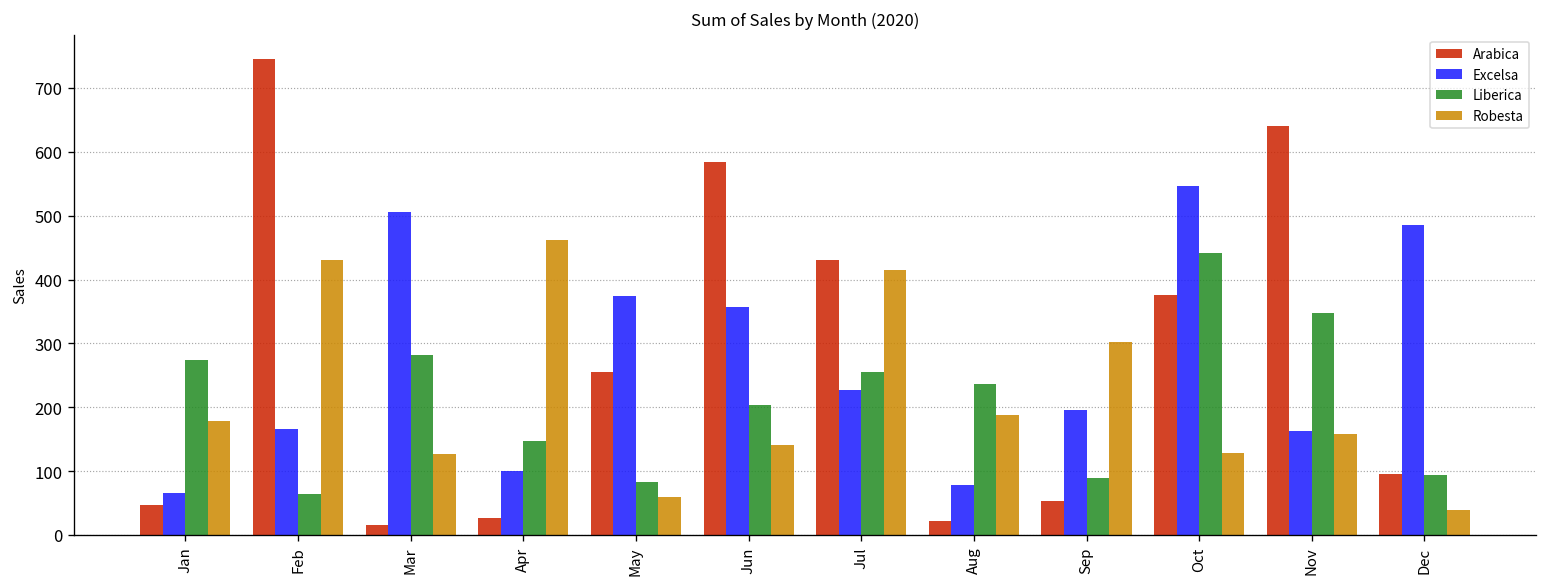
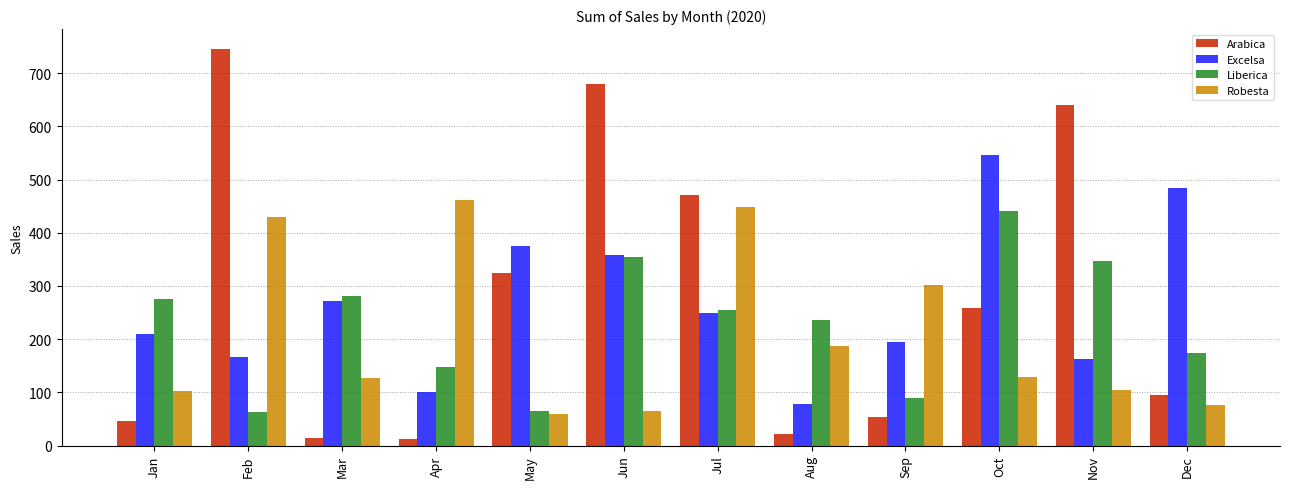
  {
    "Arabica": {
      "Jan": 50,
      "Feb": 750,
      "Mar": 20,
-     "Apr": 30,
-     "May": 260,
-     "Jun": 580,
-     "Jul": 430,
+     "Apr": 10,
+     "May": 320,
+     "Jun": 680,
+     "Jul": 470,
      "Aug": 20,
      "Sep": 50,
-     "Oct": 380,
+     "Oct": 260,
      "Nov": 640,
      "Dec": 100
    },
    "Excelsa": {
-     "Jan": 70,
+     "Jan": 210,
      "Feb": 170,
-     "Mar": 510,
+     "Mar": 270,
      "Apr": 100,
      "May": 370,
      "Jun": 360,
-     "Jul": 230,
+     "Jul": 250,
      "Aug": 80,
      "Sep": 200,
      "Oct": 550,
      "Nov": 160,
      "Dec": 480
    },
    "Liberica": {
      "Jan": 270,
      "Feb": 60,
      "Mar": 280,
      "Apr": 150,
-     "May": 80,
-     "Jun": 200,
+     "May": 70,
+     "Jun": 360,
      "Jul": 250,
      "Aug": 240,
      "Sep": 90,
      "Oct": 440,
      "Nov": 350,
-     "Dec": 90
+     "Dec": 170
    },
    "Robesta": {
-     "Jan": 180,
+     "Jan": 100,
      "Feb": 430,
      "Mar": 130,
      "Apr": 460,
      "May": 60,
-     "Jun": 140,
-     "Jul": 410,
+     "Jun": 70,
+     "Jul": 450,
      "Aug": 190,
      "Sep": 300,
      "Oct": 130,
-     "Nov": 160,
-     "Dec": 40
+     "Nov": 100,
+     "Dec": 80
    }
  }
